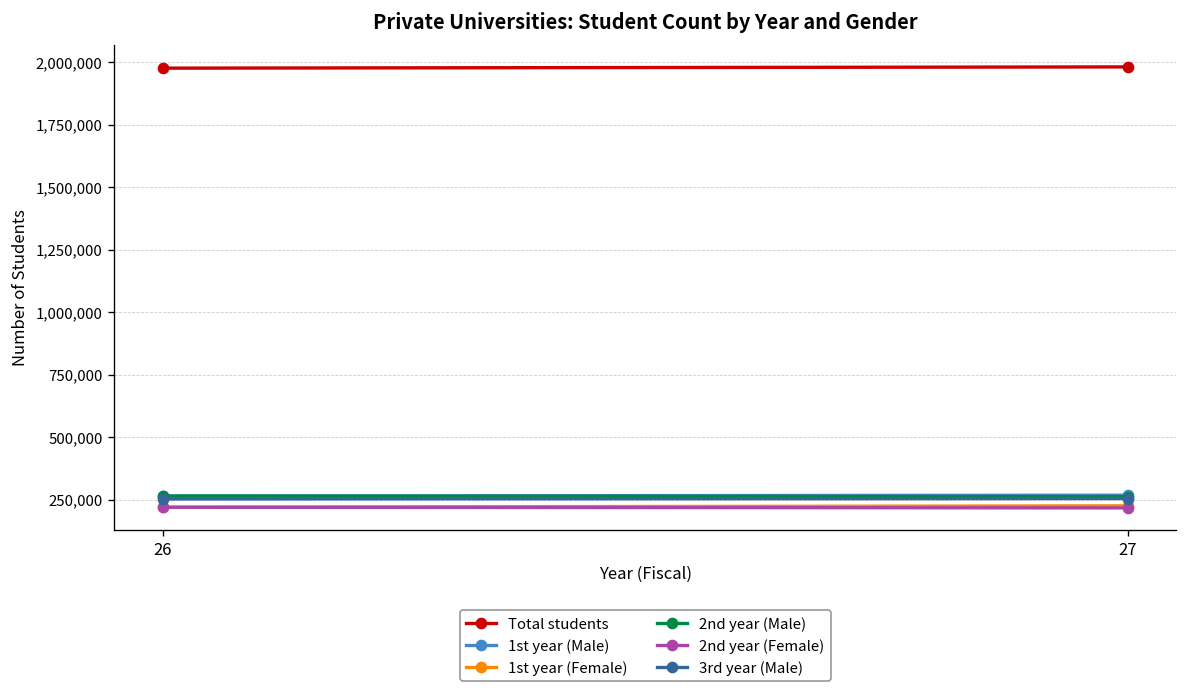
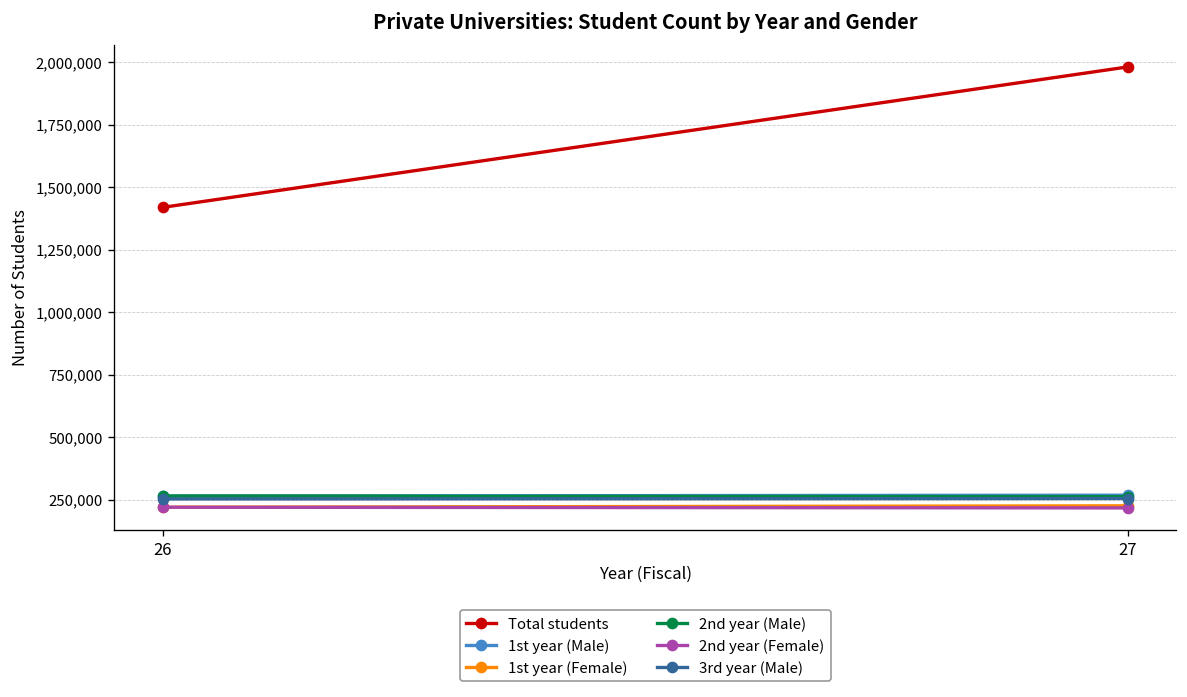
  {
    "Total students": {
-     "26": "1,980,000",
+     "26": "1,420,000",
      "27": "1,980,000"
    }
  }
